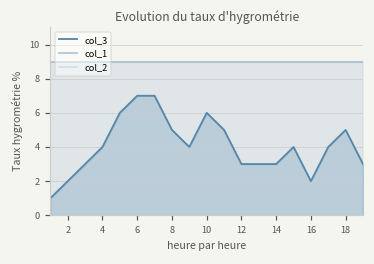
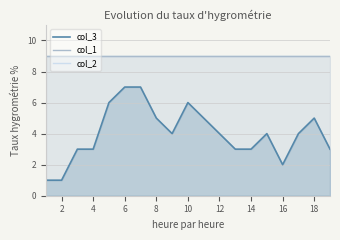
  {
    "col_3": {
-     "2": 2,
-     "4": 4,
+     "2": 1,
+     "4": 3,
      "6": 7,
      "8": 5,
      "10": 6,
-     "12": 3,
+     "12": 4,
      "14": 3,
      "16": 2,
      "18": 5
    },
    "col_1": {
      "6": 9,
      "8": 9,
      "10": 9,
      "12": 9,
      "14": 9,
      "16": 9,
      "18": 9
    }
  }
